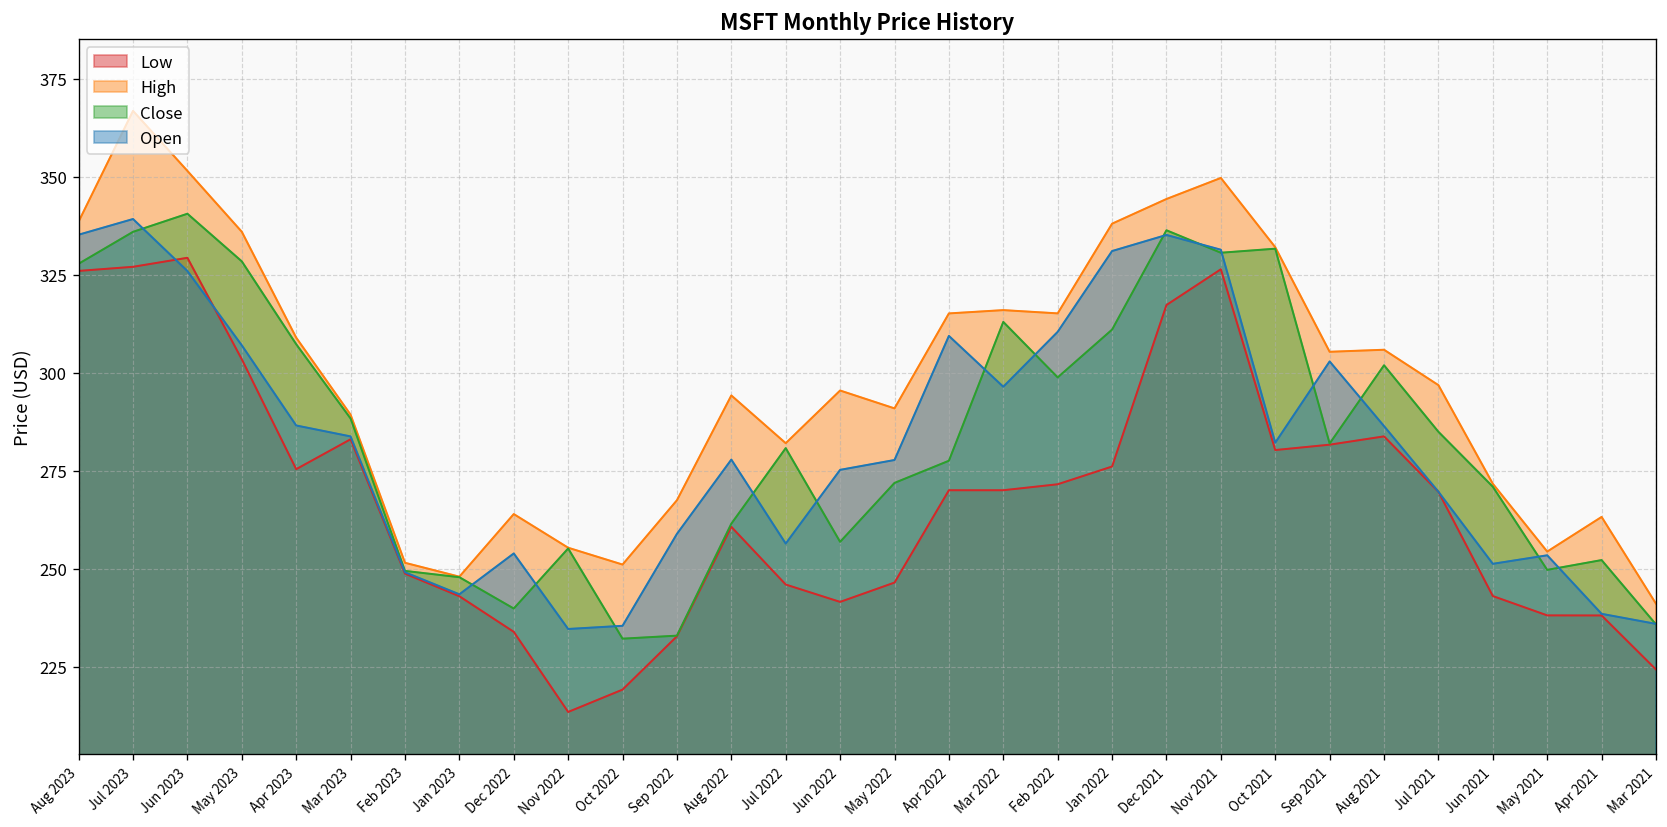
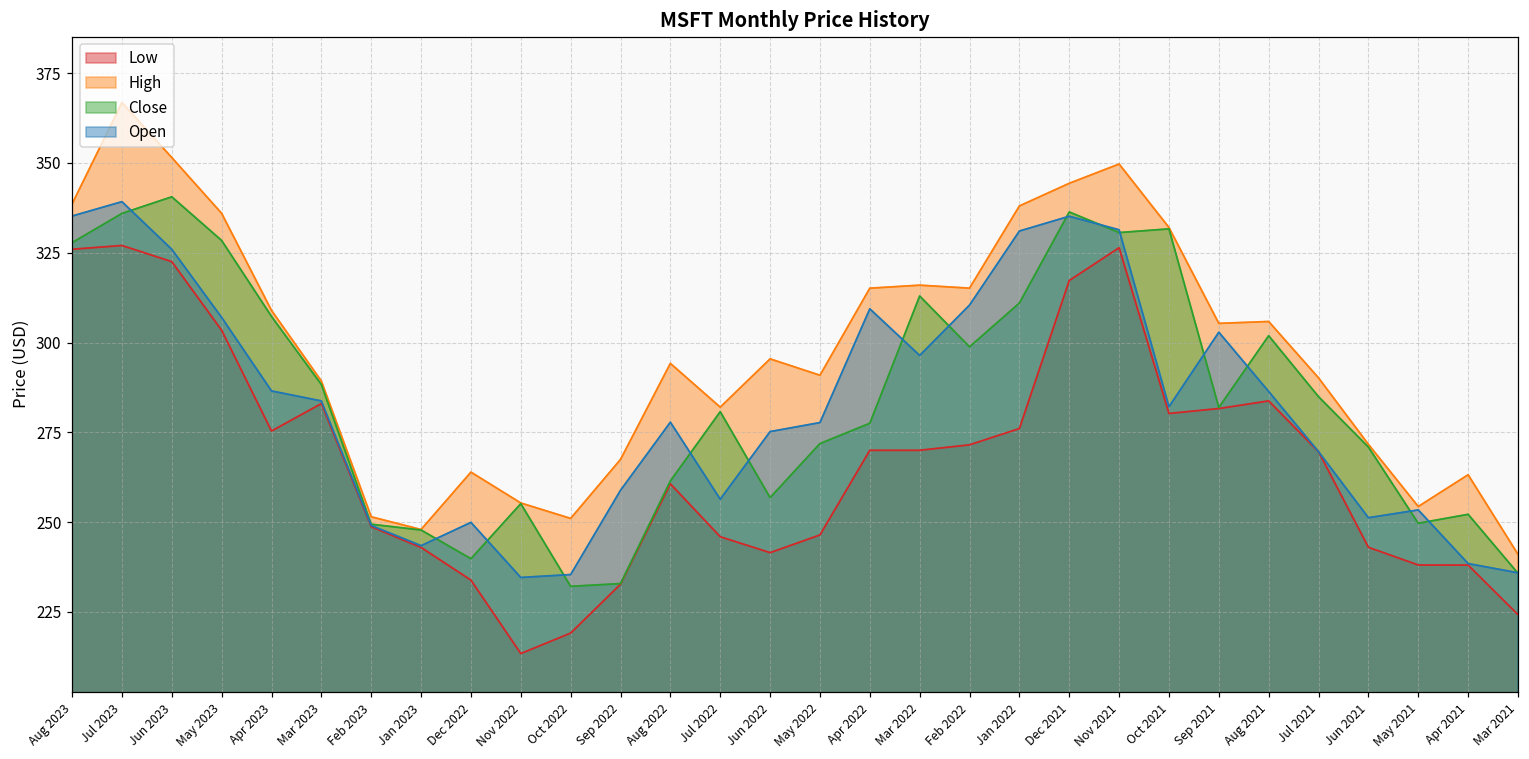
  {
    "Low": {
      "Aug 2023": 326,
      "Jul 2023": 327,
-     "Jun 2023": 329,
+     "Jun 2023": 323,
      "May 2023": 303,
      "Apr 2023": 275,
      "Dec 2022": 234,
      "Nov 2022": 213,
      "Oct 2022": 219,
      "Aug 2022": 261,
      "Jul 2022": 246,
      "Jun 2022": 242,
      "May 2022": 246,
      "Apr 2022": 270,
      "Mar 2022": 270,
      "Feb 2022": 272,
      "Jan 2022": 276,
      "Dec 2021": 317,
      "Nov 2021": 326,
      "Oct 2021": 280,
      "Aug 2021": 284,
      "Jun 2021": 243,
      "May 2021": 238,
      "Mar 2021": 224
    },
    "High": {
      "Aug 2023": 339,
      "Jun 2023": 351,
      "May 2023": 336,
      "Apr 2023": 309,
      "Mar 2023": 289,
      "Feb 2023": 251,
      "Dec 2022": 264,
      "Oct 2022": 251,
      "Sep 2022": 267,
      "Aug 2022": 294,
      "Jul 2022": 282,
      "Jun 2022": 295,
      "May 2022": 291,
      "Apr 2022": 315,
      "Mar 2022": 316,
      "Feb 2022": 315,
      "Jan 2022": 338,
      "Dec 2021": 344,
      "Nov 2021": 350,
      "Sep 2021": 305,
      "Aug 2021": 306,
-     "Jul 2021": 297,
+     "Jul 2021": 290,
      "May 2021": 254,
      "Apr 2021": 263,
      "Mar 2021": 241
    },
    "Close": {
      "Aug 2023": 328,
      "Jul 2023": 336,
      "Jun 2023": 341,
      "May 2023": 328,
      "Apr 2023": 307,
      "Mar 2023": 288,
      "Dec 2022": 240,
      "Oct 2022": 232,
      "Aug 2022": 261,
      "Jul 2022": 281,
      "Jun 2022": 257,
      "May 2022": 272,
      "Apr 2022": 278,
      "Mar 2022": 313,
      "Feb 2022": 299,
      "Jan 2022": 311,
      "Dec 2021": 336,
      "Aug 2021": 302,
      "Jul 2021": 285,
      "May 2021": 250,
      "Apr 2021": 252
    },
    "Open": {
      "Aug 2023": 335,
      "Jul 2023": 339,
      "Jun 2023": 326,
      "May 2023": 307,
      "Apr 2023": 287,
-     "Dec 2022": 254,
+     "Dec 2022": 250,
      "Nov 2022": 235,
      "Oct 2022": 235,
      "Sep 2022": 259,
      "Aug 2022": 278,
      "Jul 2022": 256,
      "Jun 2022": 275,
      "May 2022": 278,
      "Apr 2022": 309,
      "Mar 2022": 296,
      "Feb 2022": 310,
      "Jan 2022": 331,
      "Dec 2021": 335,
      "Oct 2021": 282,
      "Sep 2021": 303,
      "Aug 2021": 286,
      "Jun 2021": 251,
      "May 2021": 253
    }
  }
